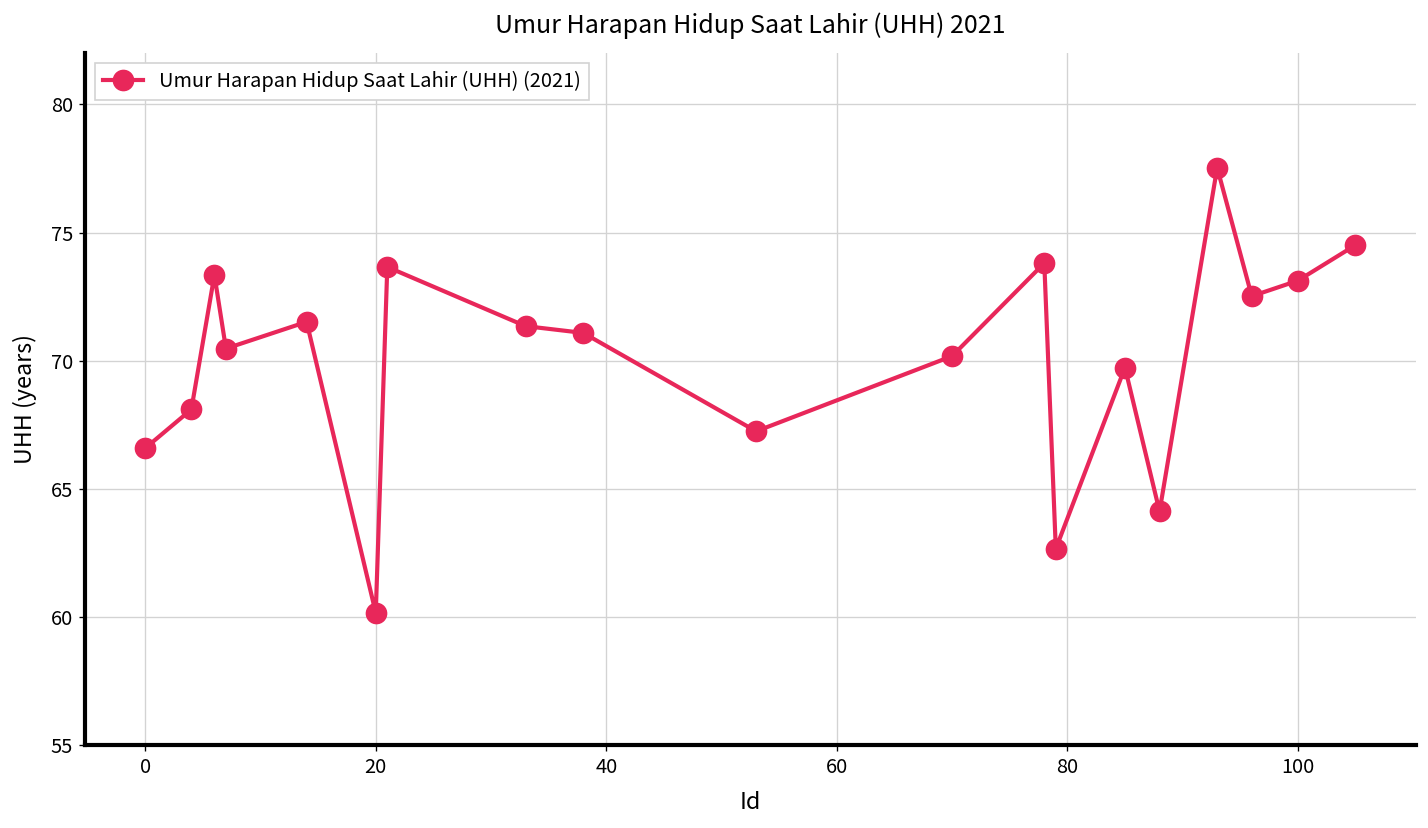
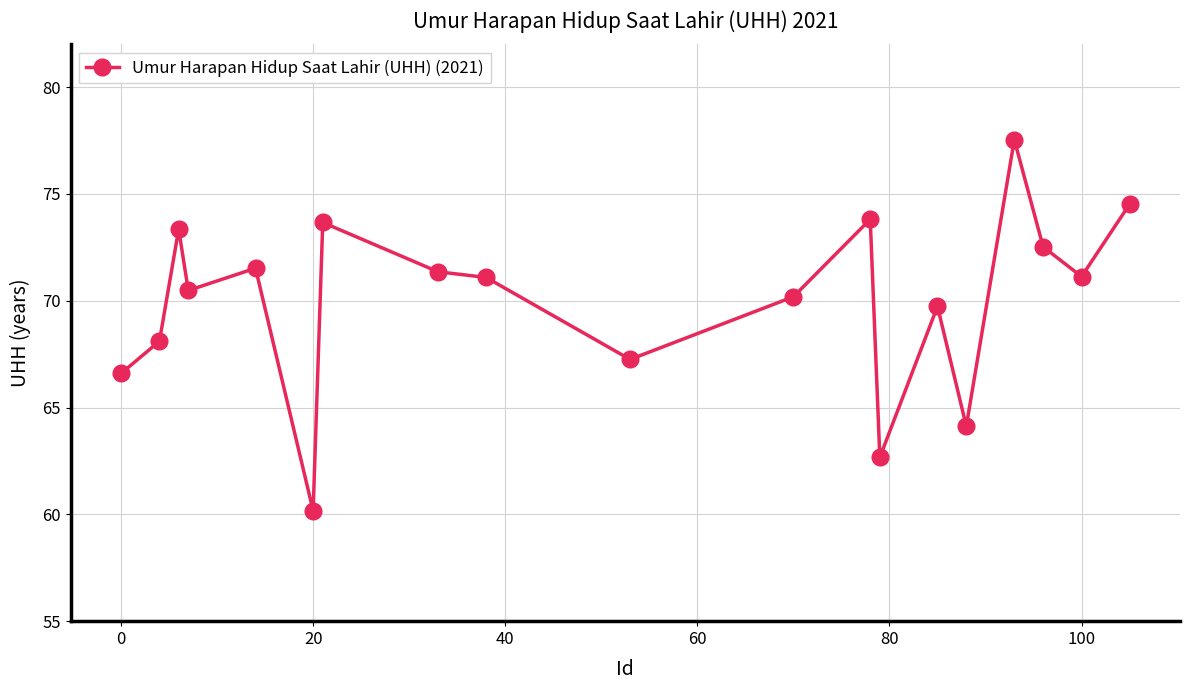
  {
    "0": 66.6,
    "20": 60.2,
-   "100": 73.1
+   "100": 71.1
  }
